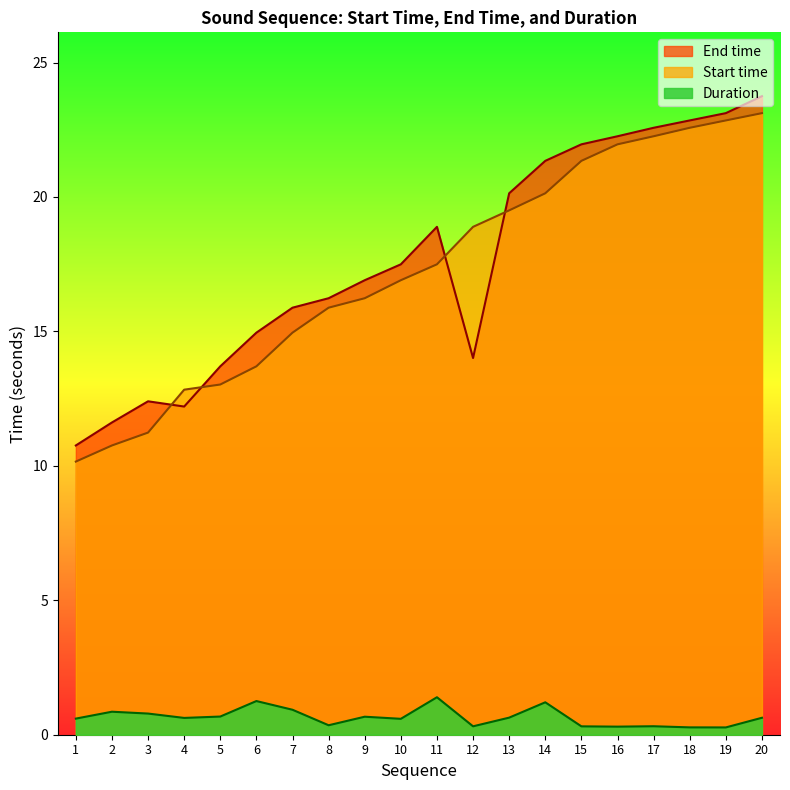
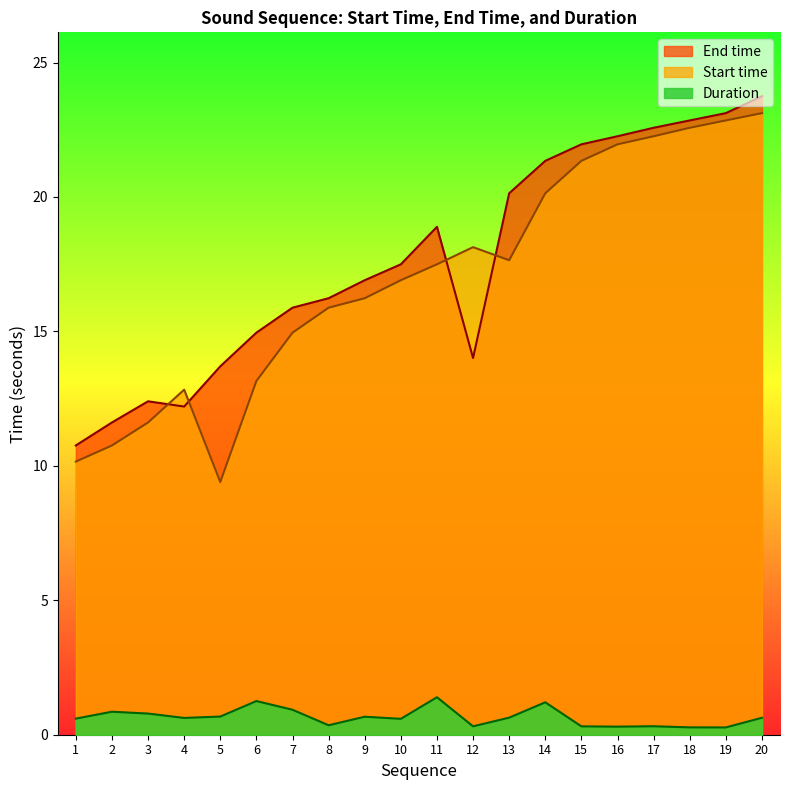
  {
    "End time": {
      "1": 10.8,
      "2": 11.6,
      "3": 12.4,
      "4": 12.2,
      "5": 13.7,
      "6": 15.0,
      "7": 15.9,
      "8": 16.2,
      "9": 16.9,
      "10": 17.5,
      "11": 18.9,
      "12": 14.0,
      "13": 20.1,
      "14": 21.3,
      "15": 22.0,
      "16": 22.3,
      "17": 22.6,
      "18": 22.8,
      "19": 23.1
    },
    "Start time": {
      "1": 10.2,
      "2": 10.8,
-     "3": 11.2,
+     "3": 11.6,
      "4": 12.8,
-     "5": 13.0,
-     "6": 13.7,
+     "5": 9.4,
+     "6": 13.2,
      "7": 15.0,
      "8": 15.9,
      "9": 16.2,
      "10": 16.9,
      "11": 17.5,
-     "12": 18.9,
-     "13": 19.5,
+     "12": 18.1,
+     "13": 17.6,
      "14": 20.1,
      "15": 21.3,
      "16": 22.0,
      "17": 22.3,
      "18": 22.6,
      "19": 22.8,
      "20": 23.1
    },
    "Duration": {
      "1": 0.6,
      "2": 0.9,
      "3": 0.8,
      "4": 0.6,
      "5": 0.7,
      "6": 1.3,
      "7": 0.9,
      "8": 0.4,
      "9": 0.7,
      "10": 0.6,
      "11": 1.4,
      "12": 0.3,
      "13": 0.6,
      "14": 1.2,
      "15": 0.3,
      "16": 0.3,
      "17": 0.3,
      "18": 0.3,
      "19": 0.3,
      "20": 0.6
    }
  }
